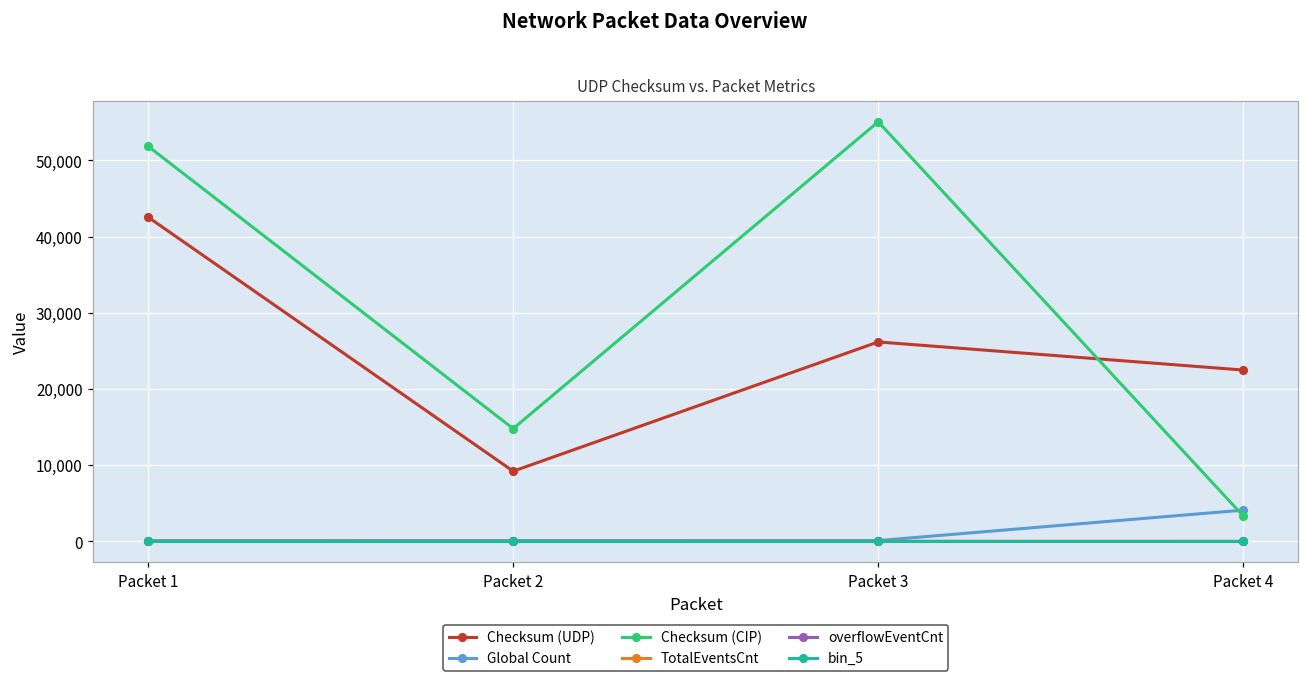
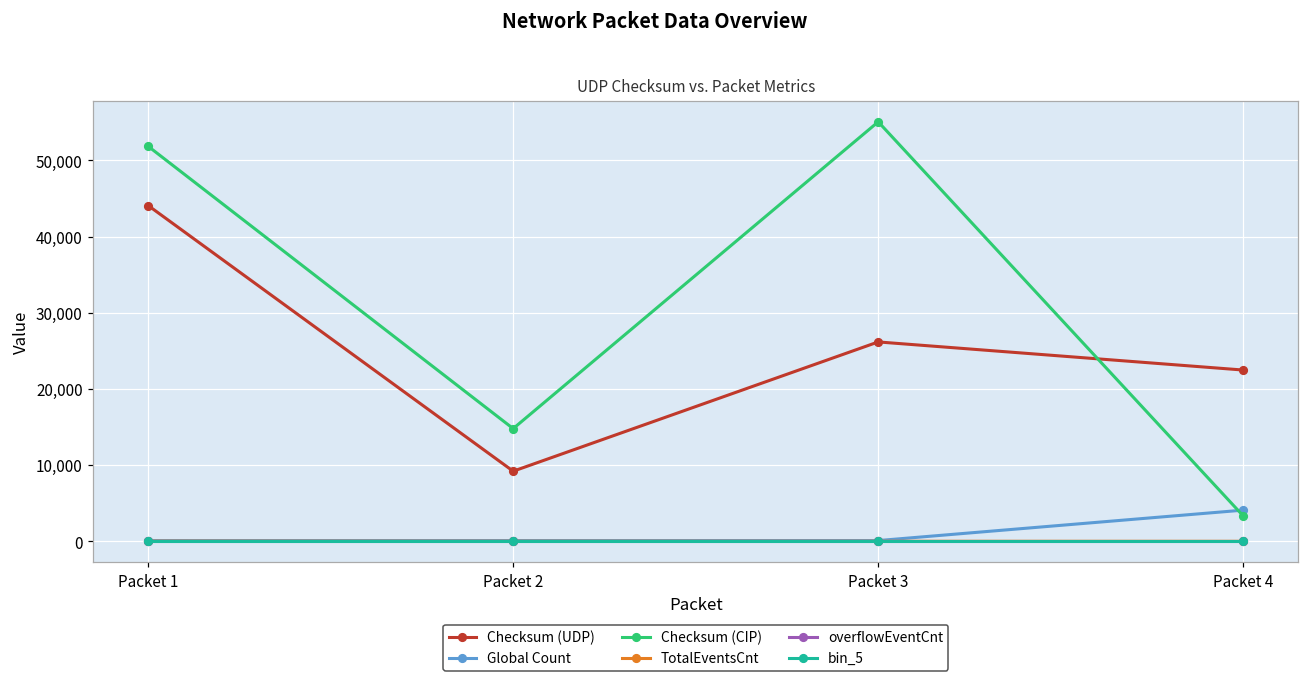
  {
    "Checksum (UDP)": {
-     "Packet 1": "43,000",
+     "Packet 1": "44,000",
      "Packet 2": "9,000",
      "Packet 3": "26,000",
      "Packet 4": "22,000"
    },
    "Global Count": {
      "Packet 4": "4,000"
    }
  }
